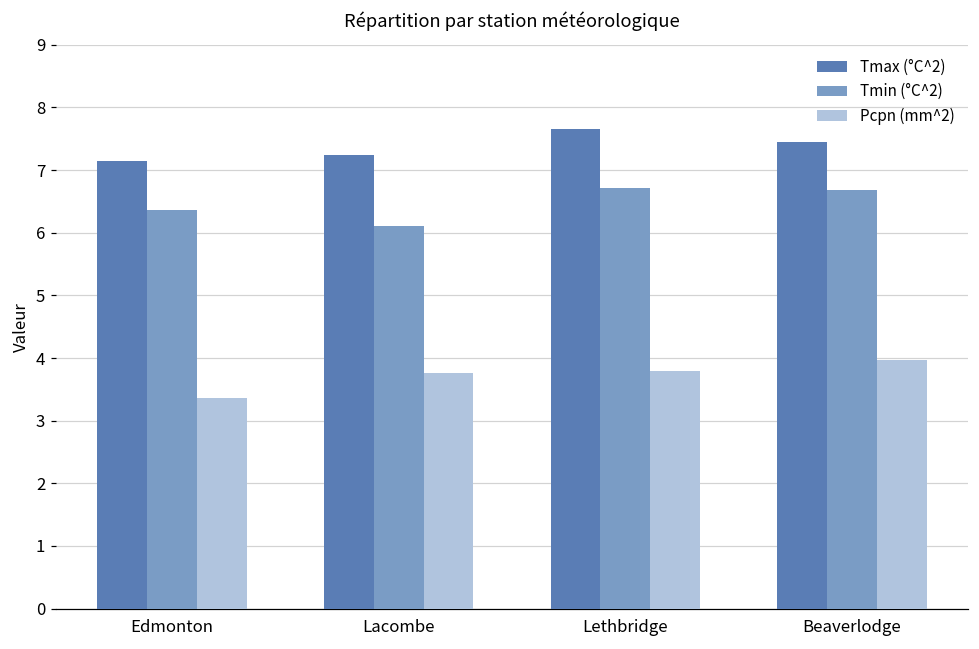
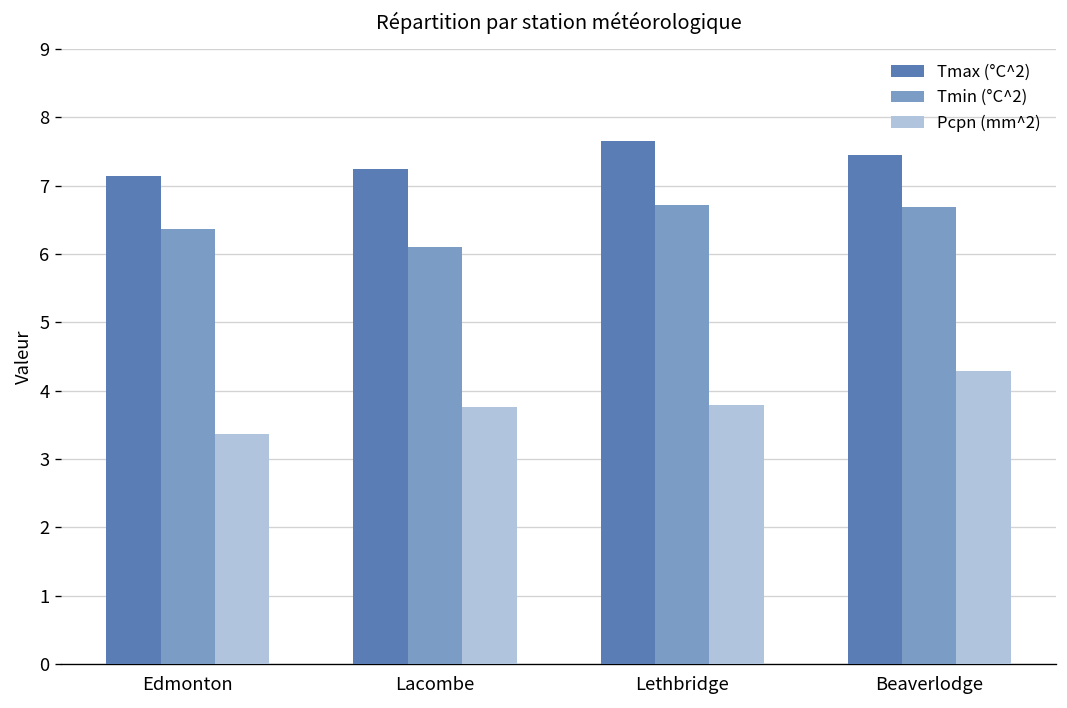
  {
    "Pcpn (mm^2)": {
      "Edmonton": 3.4,
      "Lacombe": 3.8,
      "Lethbridge": 3.8,
-     "Beaverlodge": 4.0
+     "Beaverlodge": 4.3
    }
  }
